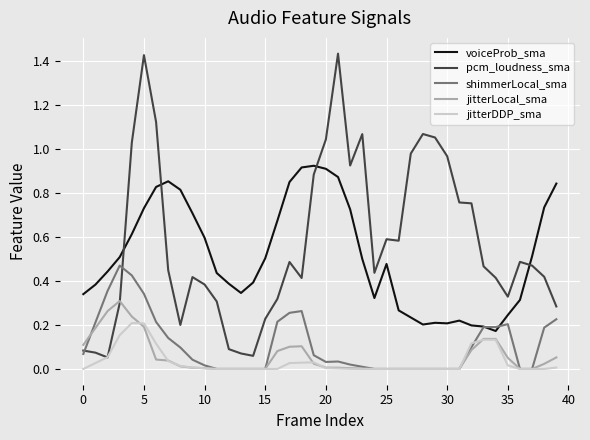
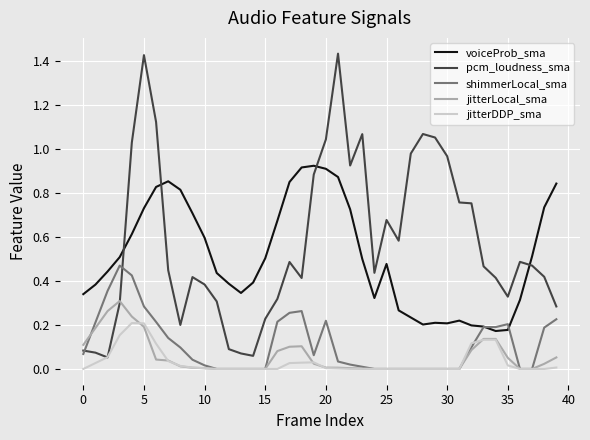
  {
    "voiceProb_sma": {
      "0": 0.34,
      "5": 0.73,
      "10": 0.60,
      "15": 0.50,
      "20": 0.91,
      "25": 0.48,
      "30": 0.21,
-     "35": 0.25
+     "35": 0.18
    },
    "pcm_loudness_sma": {
      "0": 0.08,
      "5": 1.43,
      "10": 0.38,
      "15": 0.23,
      "20": 1.04,
-     "25": 0.59,
+     "25": 0.68,
      "30": 0.97,
      "35": 0.33
    },
    "shimmerLocal_sma": {
      "0": 0.07,
-     "5": 0.34,
+     "5": 0.28,
      "10": 0.02,
-     "20": 0.03,
+     "20": 0.22,
      "35": 0.20
    }
  }
